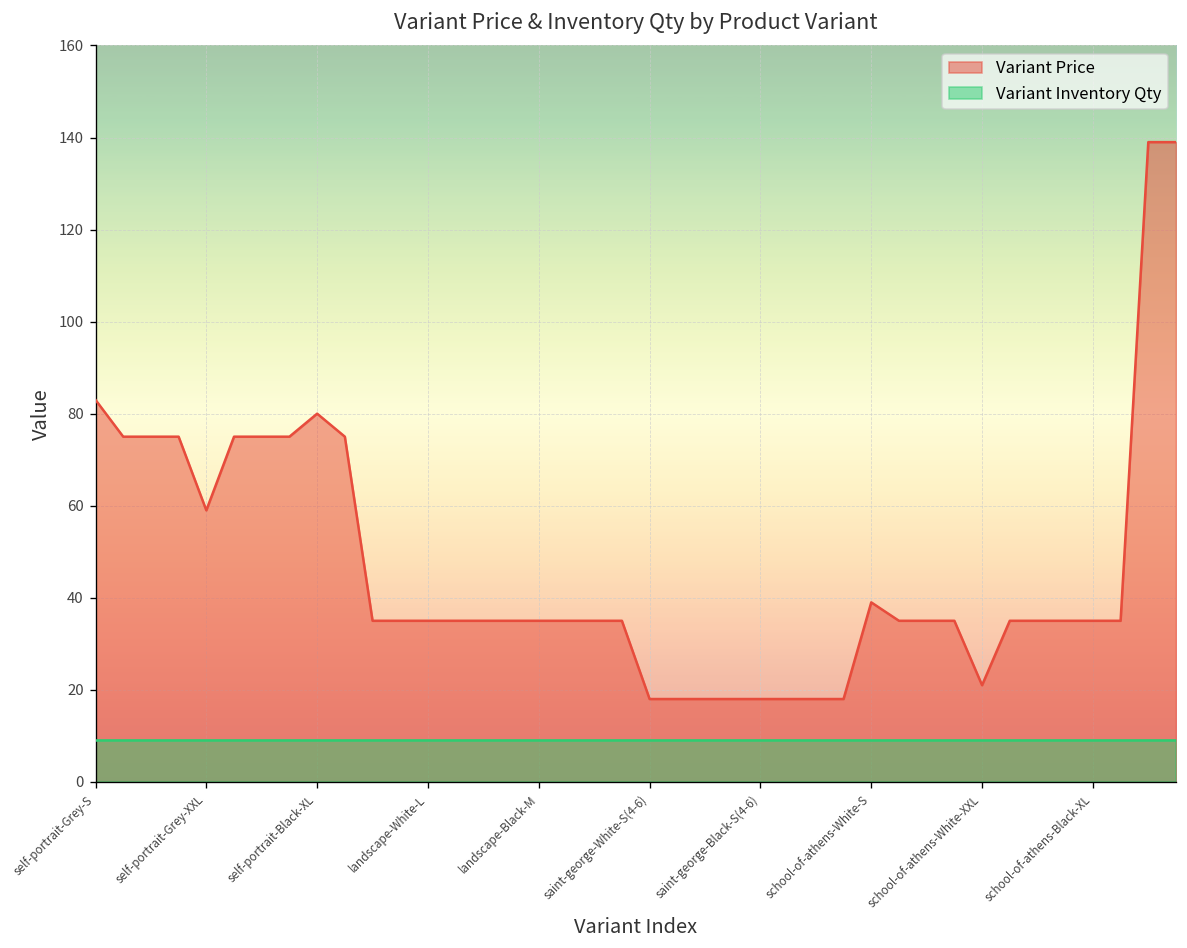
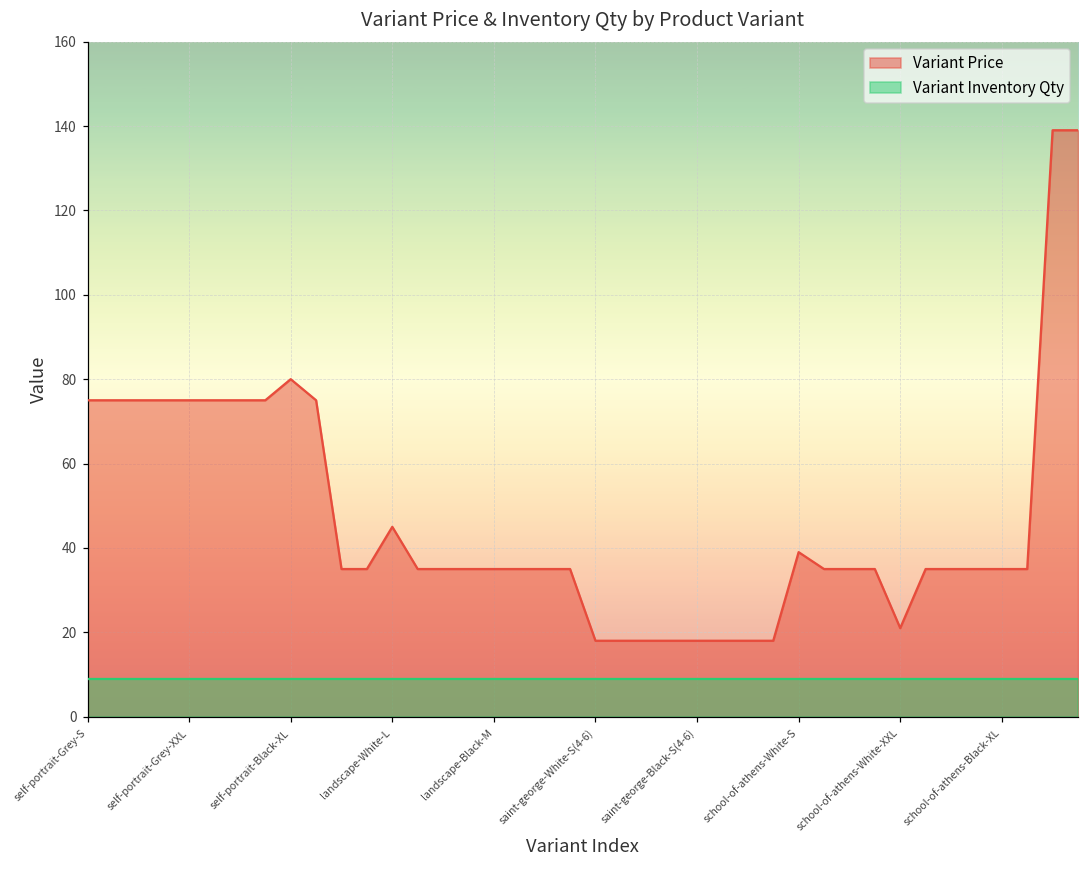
  {
    "Variant Price": {
-     "self-portrait-Grey-S": 83,
-     "self-portrait-Grey-XXL": 59,
+     "self-portrait-Grey-S": 75,
+     "self-portrait-Grey-XXL": 75,
      "self-portrait-Black-XL": 80,
-     "landscape-White-L": 35,
+     "landscape-White-L": 45,
      "landscape-Black-M": 35,
      "saint-george-White-S(4-6)": 18,
      "saint-george-Black-S(4-6)": 18,
      "school-of-athens-White-S": 39,
      "school-of-athens-White-XXL": 21,
      "school-of-athens-Black-XL": 35
    },
    "Variant Inventory Qty": {
      "self-portrait-Grey-S": 9,
      "self-portrait-Grey-XXL": 9,
      "self-portrait-Black-XL": 9,
      "landscape-White-L": 9,
      "landscape-Black-M": 9,
      "saint-george-White-S(4-6)": 9,
      "saint-george-Black-S(4-6)": 9,
      "school-of-athens-White-S": 9,
      "school-of-athens-White-XXL": 9,
      "school-of-athens-Black-XL": 9
    }
  }
